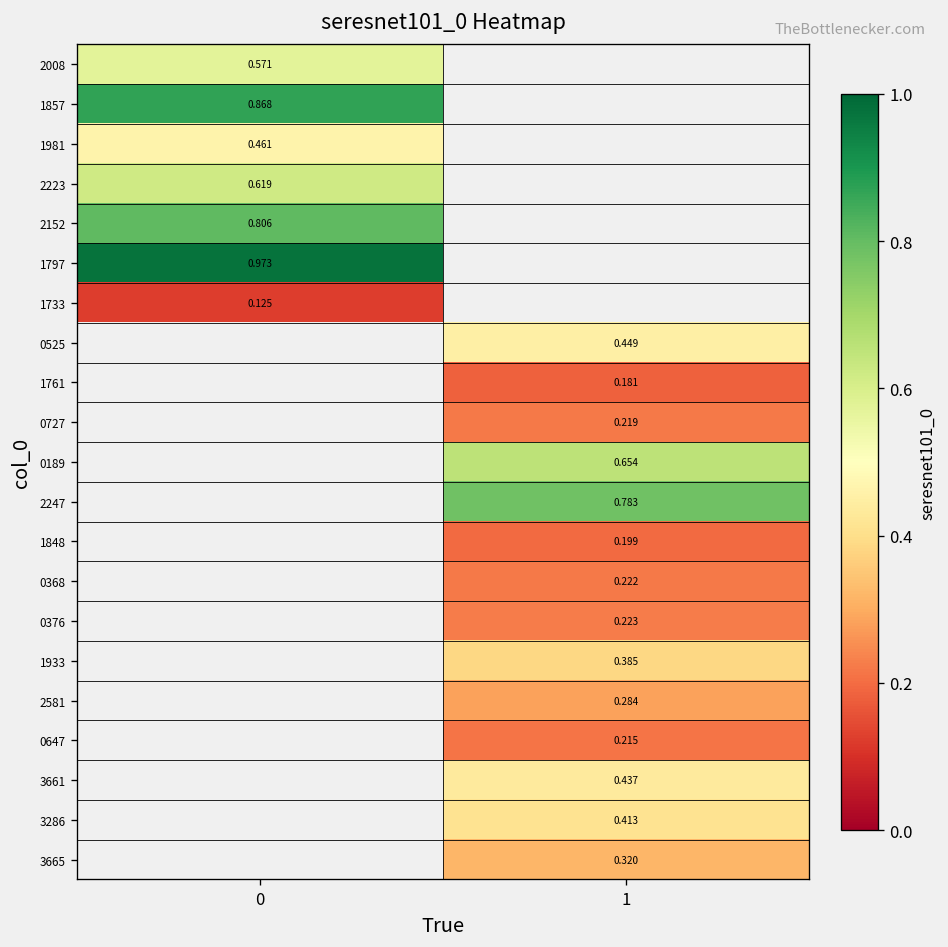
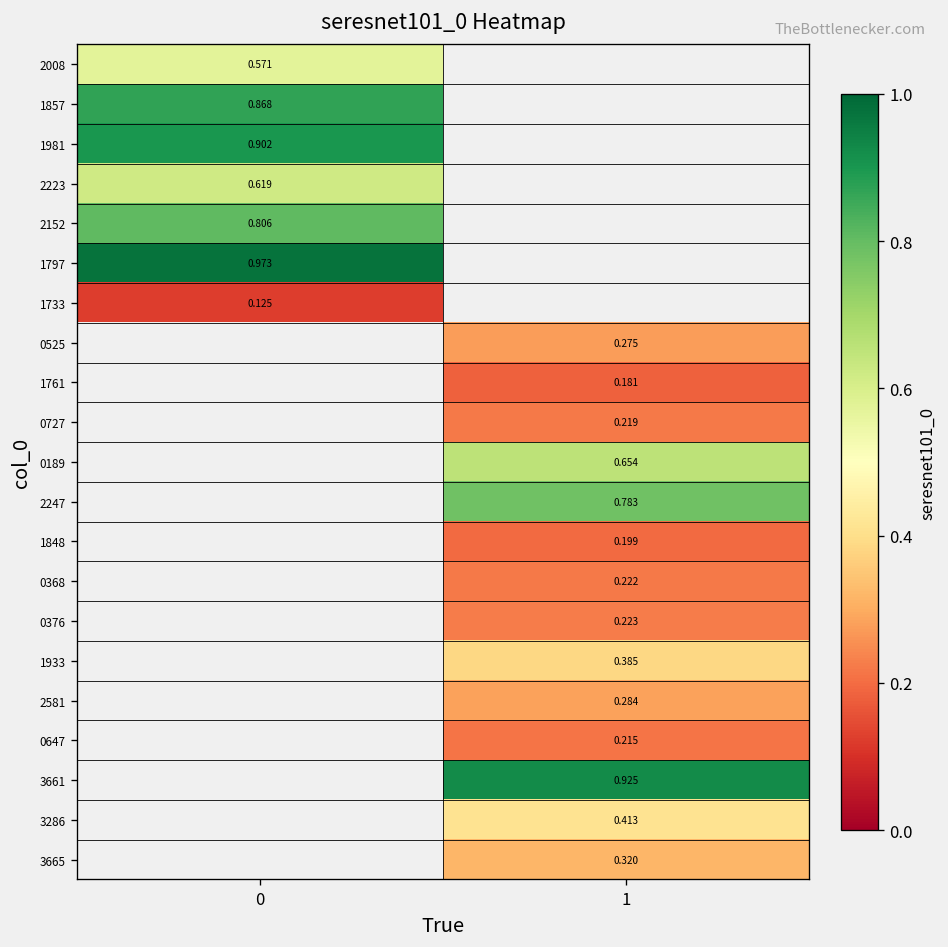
  {
    "2008": {
      "0": 0.571
    },
    "1857": {
      "0": 0.868
    },
    "1981": {
-     "0": 0.461
+     "0": 0.902
    },
    "2223": {
      "0": 0.619
    },
    "2152": {
      "0": 0.806
    },
    "1797": {
      "0": 0.973
    },
    "1733": {
      "0": 0.125
    },
    "0525": {
-     "1": 0.449
+     "1": 0.275
    },
    "1761": {
      "1": 0.181
    },
    "0727": {
      "1": 0.219
    },
    "0189": {
      "1": 0.654
    },
    "2247": {
      "1": 0.783
    },
    "1848": {
      "1": 0.199
    },
    "0368": {
      "1": 0.222
    },
    "0376": {
      "1": 0.223
    },
    "1933": {
      "1": 0.385
    },
    "2581": {
      "1": 0.284
    },
    "0647": {
      "1": 0.215
    },
    "3661": {
-     "1": 0.437
+     "1": 0.925
    },
    "3286": {
      "1": 0.413
    },
    "3665": {
      "1": 0.320
    }
  }
